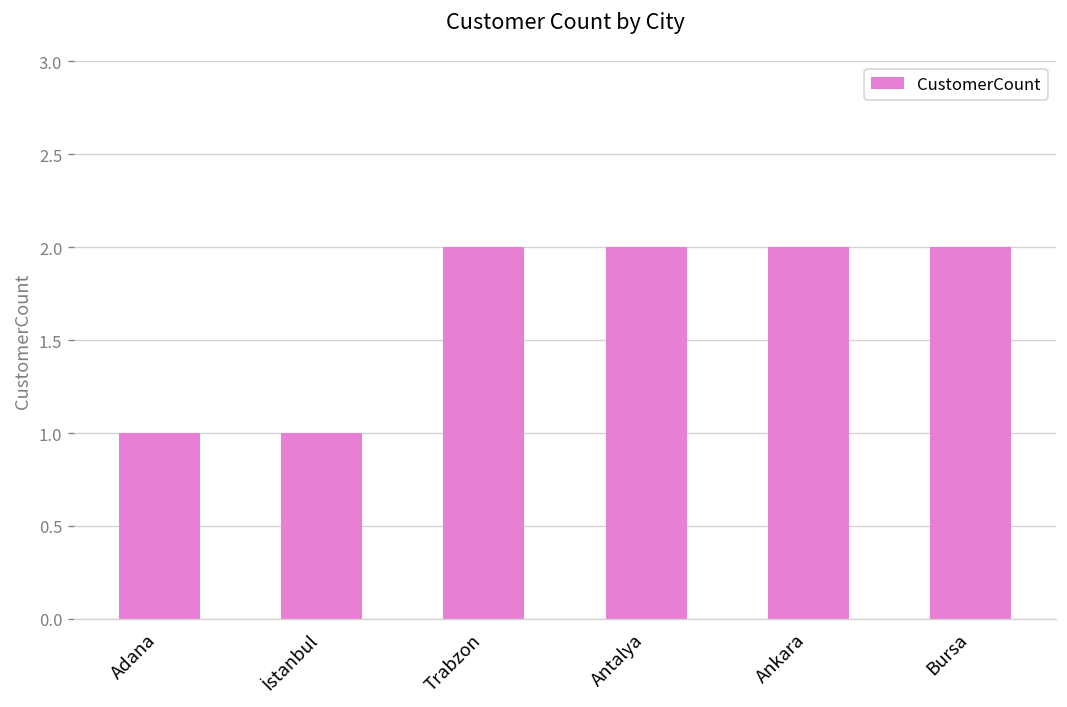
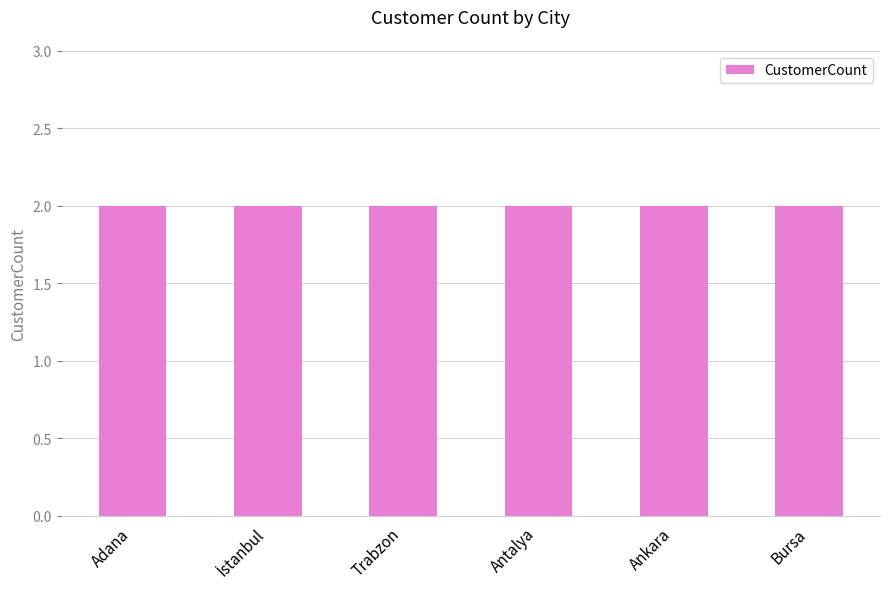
  {
-   "Adana": 1,
-   "İstanbul": 1,
+   "Adana": 2,
+   "İstanbul": 2,
    "Trabzon": 2,
    "Antalya": 2,
    "Ankara": 2,
    "Bursa": 2
  }
